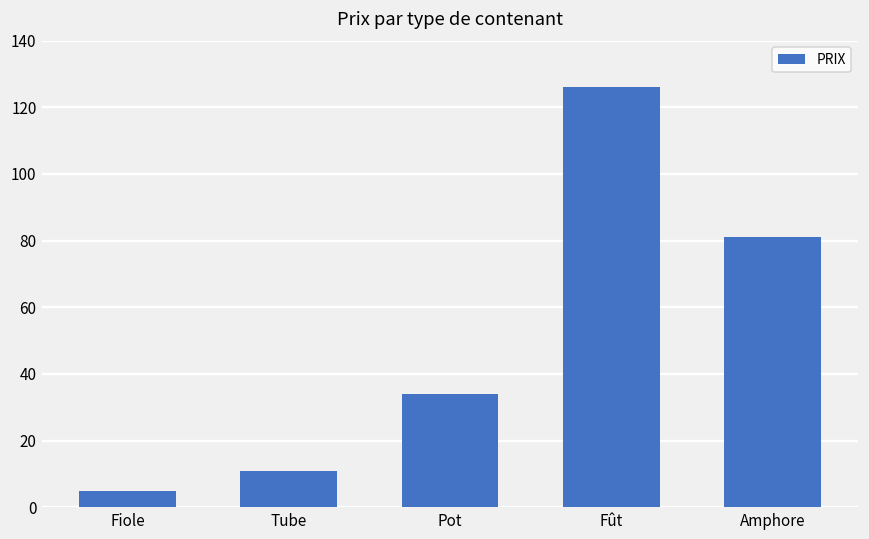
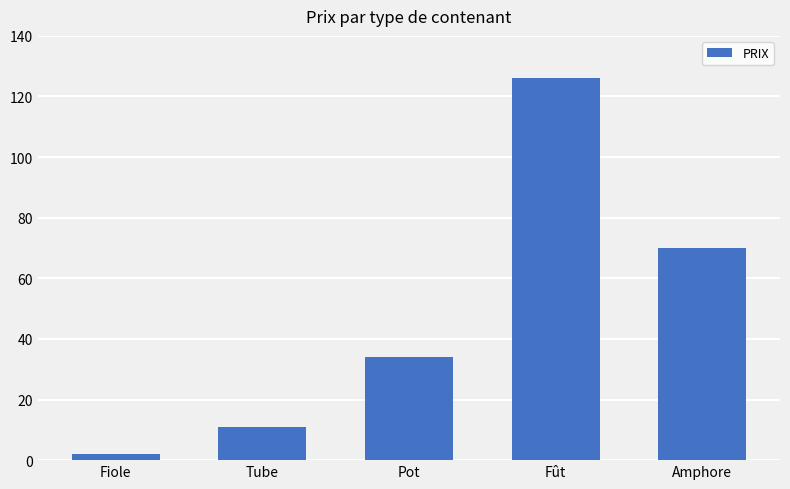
  {
-   "Fiole": 5,
+   "Fiole": 2,
    "Tube": 11,
    "Pot": 34,
    "Fût": 126,
-   "Amphore": 81
+   "Amphore": 70
  }
